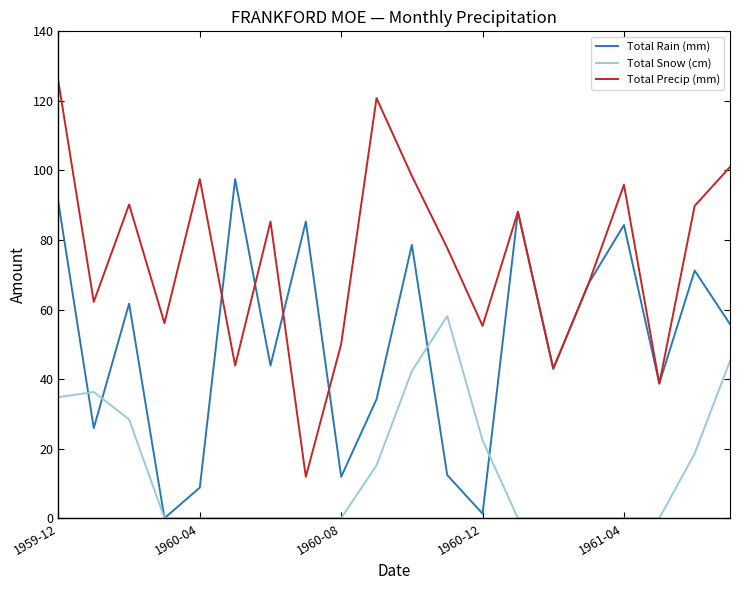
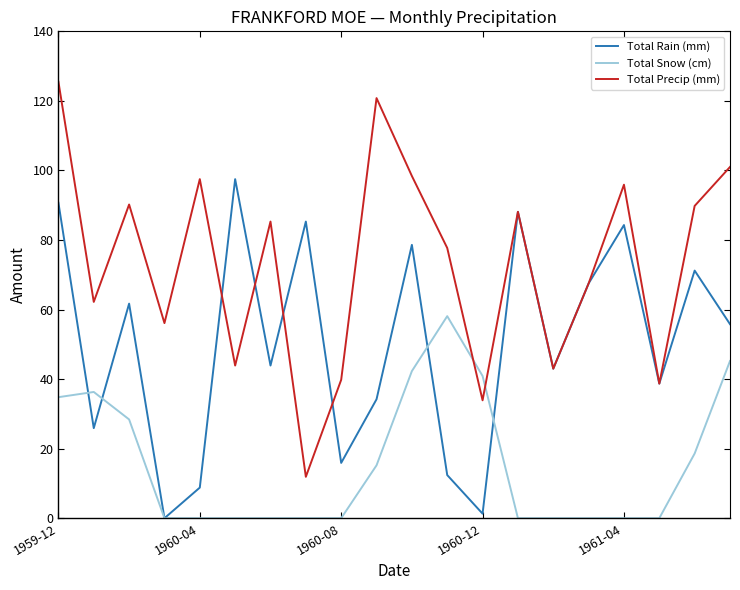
  {
    "Total Rain (mm)": {
      "1959-12": 91,
      "1960-04": 9,
-     "1960-08": 12,
+     "1960-08": 16,
      "1960-12": 1,
      "1961-04": 84
    },
    "Total Snow (cm)": {
      "1959-12": 35,
      "1960-04": 0,
      "1960-08": 0,
-     "1960-12": 22,
+     "1960-12": 41,
      "1961-04": 0
    },
    "Total Precip (mm)": {
      "1959-12": 126,
      "1960-04": 98,
-     "1960-08": 50,
-     "1960-12": 55,
+     "1960-08": 40,
+     "1960-12": 34,
      "1961-04": 96
    }
  }
